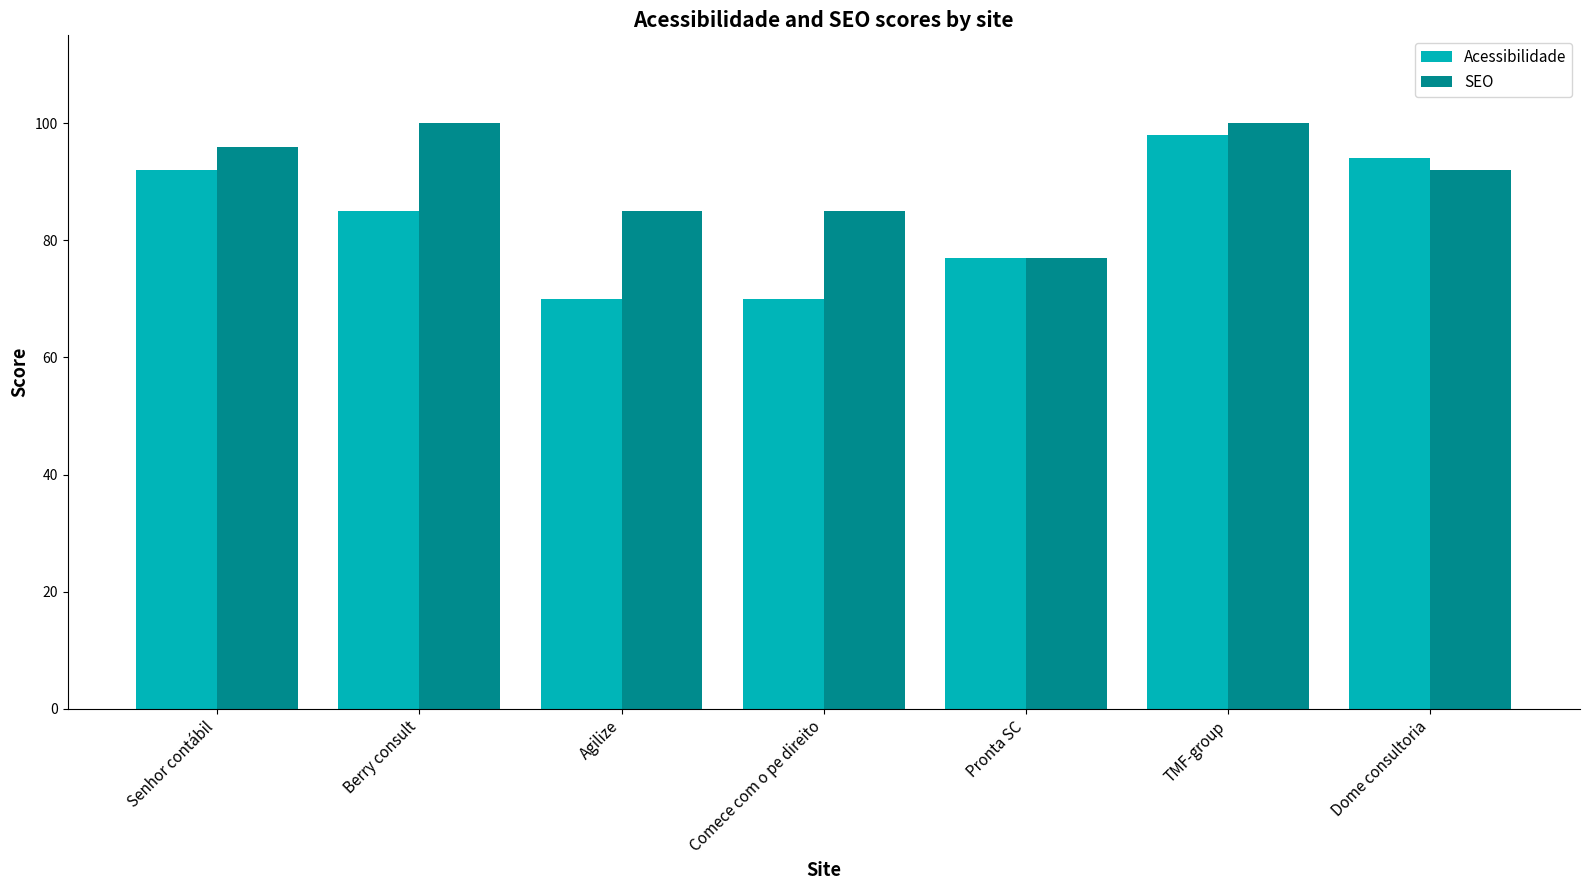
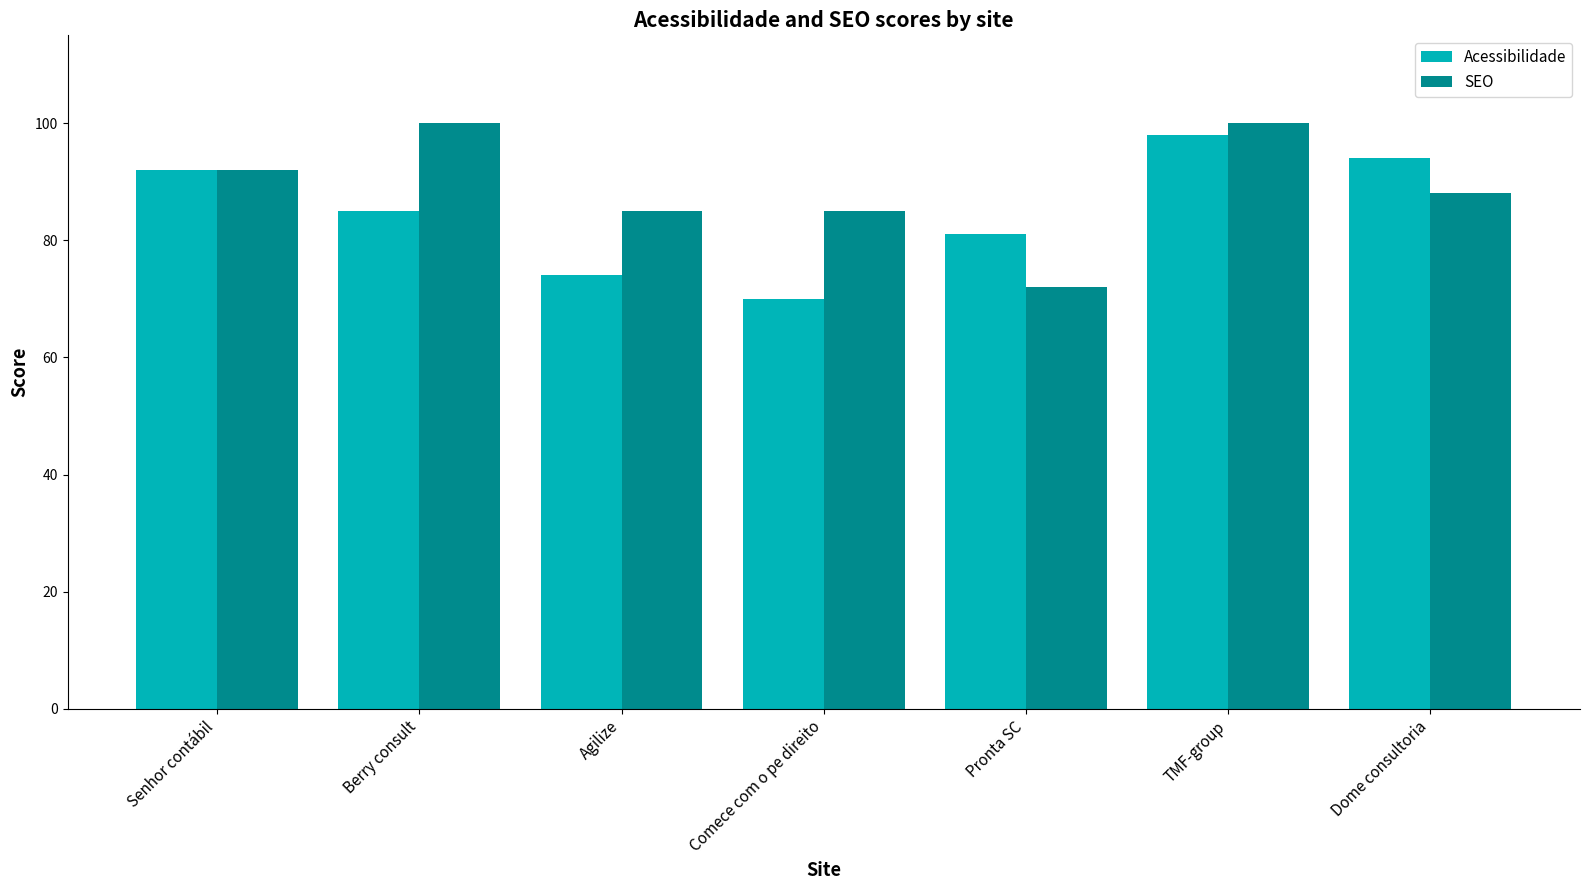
  {
    "Acessibilidade": {
      "Senhor contábil": 92,
      "Berry consult": 85,
-     "Agilize": 70,
+     "Agilize": 74,
      "Comece com o pe direito": 70,
-     "Pronta SC": 77,
+     "Pronta SC": 81,
      "TMF-group": 98,
      "Dome consultoria": 94
    },
    "SEO": {
-     "Senhor contábil": 96,
+     "Senhor contábil": 92,
      "Berry consult": 100,
      "Agilize": 85,
      "Comece com o pe direito": 85,
-     "Pronta SC": 77,
+     "Pronta SC": 72,
      "TMF-group": 100,
-     "Dome consultoria": 92
+     "Dome consultoria": 88
    }
  }
